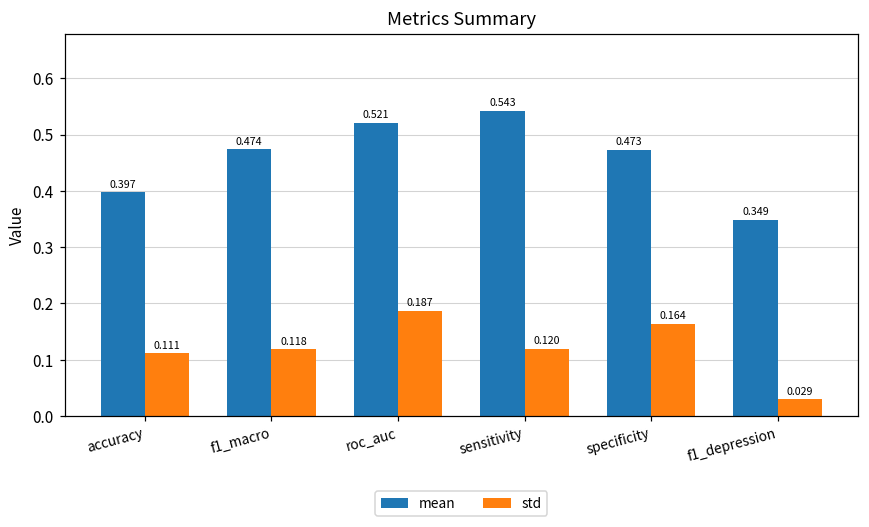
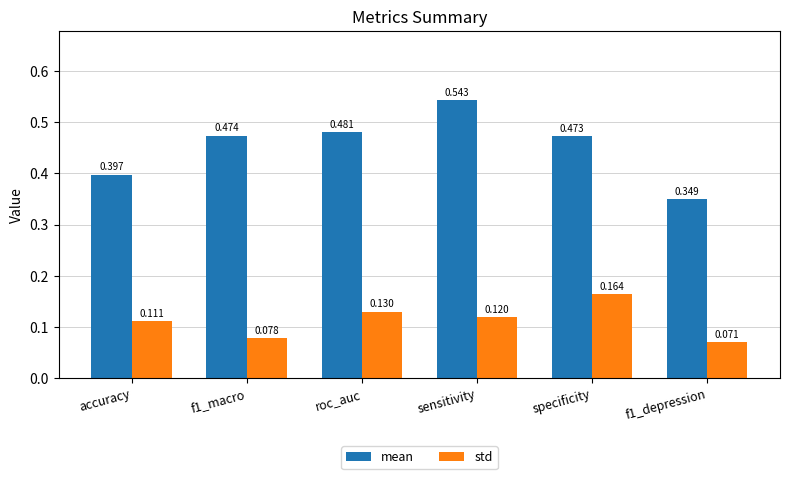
  {
    "mean": {
      "accuracy": 0.397,
      "f1_macro": 0.474,
-     "roc_auc": 0.521,
+     "roc_auc": 0.481,
      "sensitivity": 0.543,
      "specificity": 0.473,
      "f1_depression": 0.349
    },
    "std": {
      "accuracy": 0.111,
-     "f1_macro": 0.118,
-     "roc_auc": 0.187,
+     "f1_macro": 0.078,
+     "roc_auc": 0.130,
      "sensitivity": 0.120,
      "specificity": 0.164,
-     "f1_depression": 0.029
+     "f1_depression": 0.071
    }
  }
